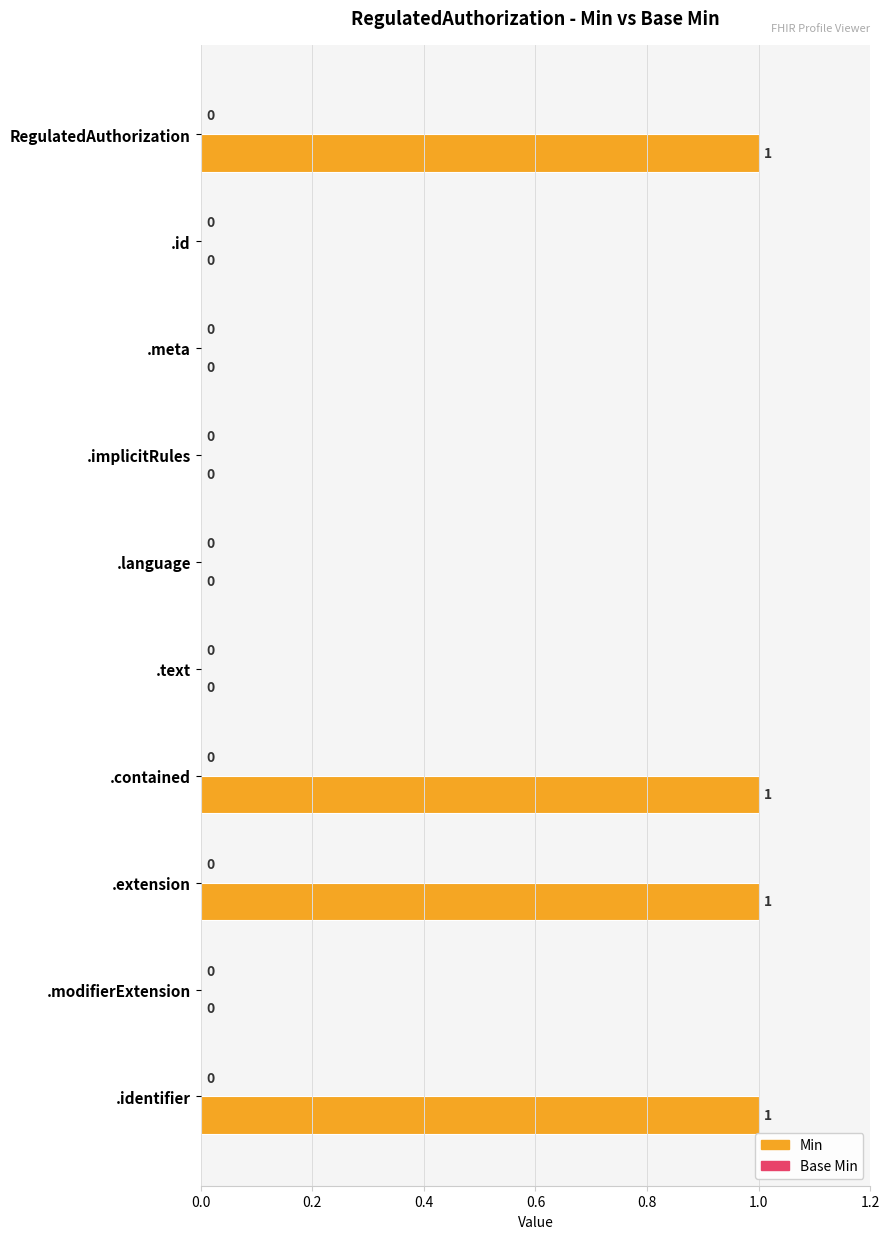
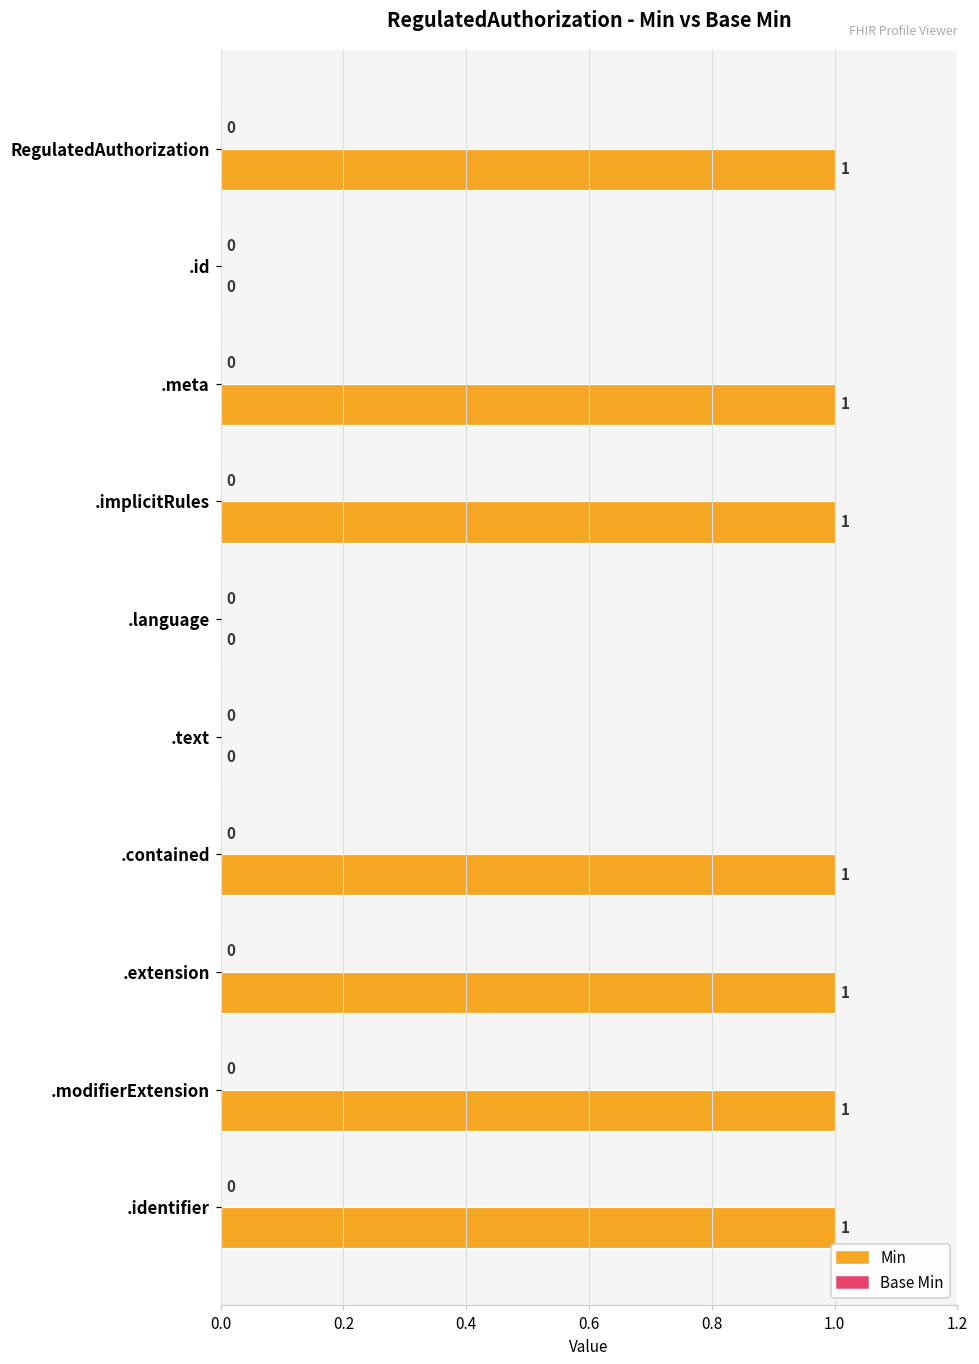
  {
    "Min": {
      "RegulatedAuthorization": 1,
      ".id": 0,
-     ".meta": 0,
-     ".implicitRules": 0,
+     ".meta": 1,
+     ".implicitRules": 1,
      ".language": 0,
      ".text": 0,
      ".contained": 1,
      ".extension": 1,
-     ".modifierExtension": 0,
+     ".modifierExtension": 1,
      ".identifier": 1
    },
    "Base Min": {
      "RegulatedAuthorization": 0,
      ".id": 0,
      ".meta": 0,
      ".implicitRules": 0,
      ".language": 0,
      ".text": 0,
      ".contained": 0,
      ".extension": 0,
      ".modifierExtension": 0,
      ".identifier": 0
    }
  }
